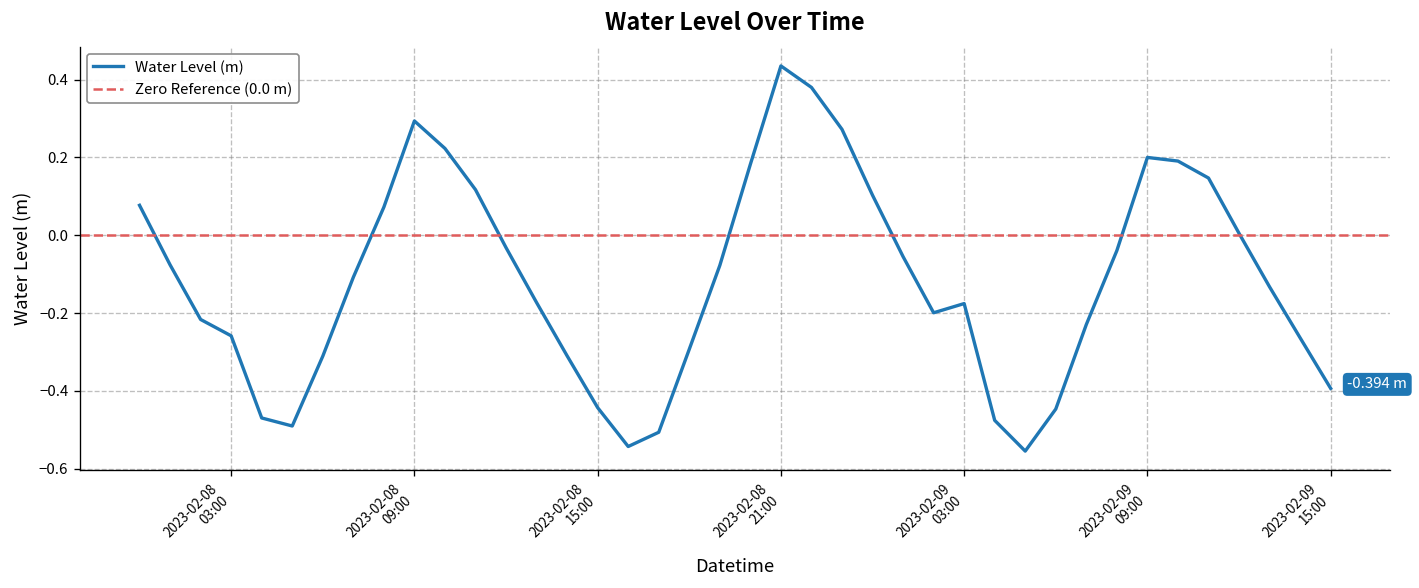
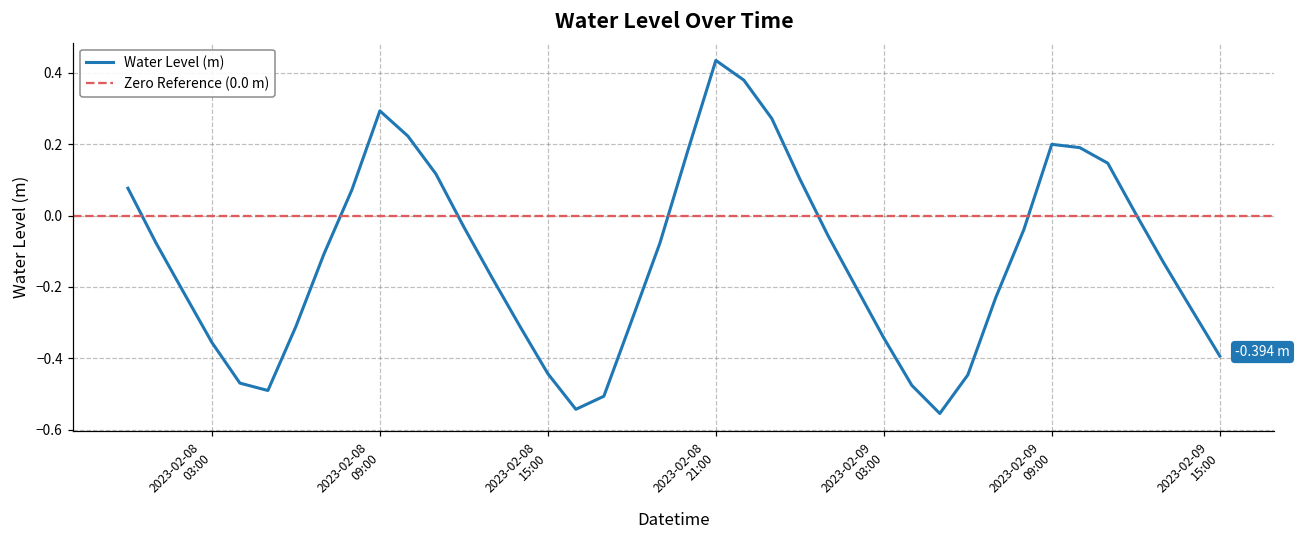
  {
-   "2023-02-08 03:00": -0.26,
+   "2023-02-08 03:00": -0.36,
    "2023-02-08 09:00": 0.29,
    "2023-02-08 15:00": -0.44,
    "2023-02-08 21:00": 0.43,
-   "2023-02-09 03:00": -0.18,
+   "2023-02-09 03:00": -0.34,
    "2023-02-09 09:00": 0.20
  }
